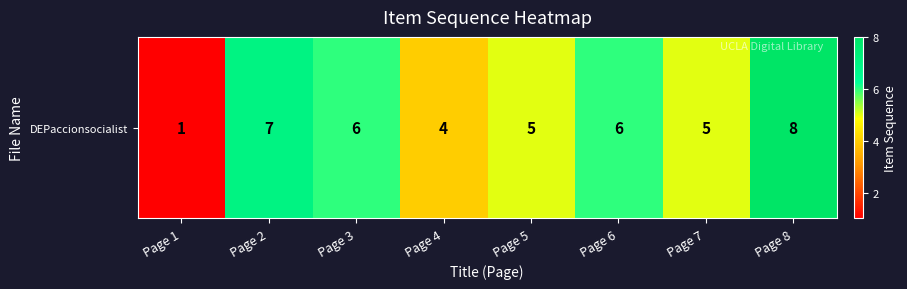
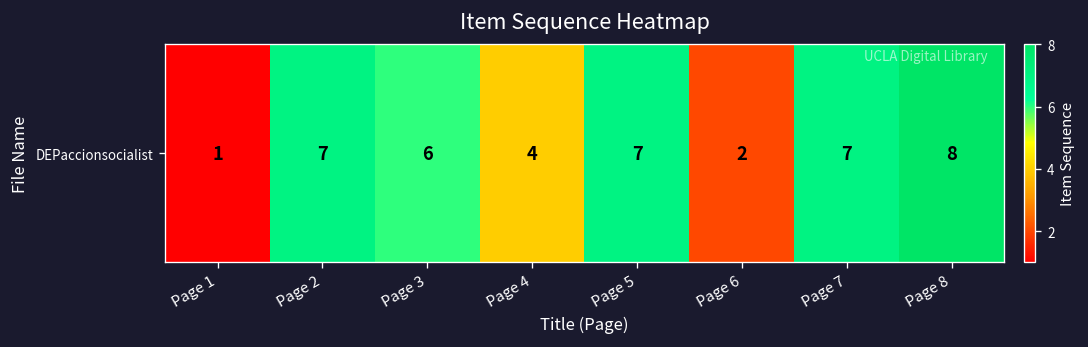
  {
    "DEPaccionsocialist": {
      "Page 1": 1,
      "Page 2": 7,
      "Page 3": 6,
      "Page 4": 4,
-     "Page 5": 5,
-     "Page 6": 6,
-     "Page 7": 5
+     "Page 5": 7,
+     "Page 6": 2,
+     "Page 7": 7
    }
  }
